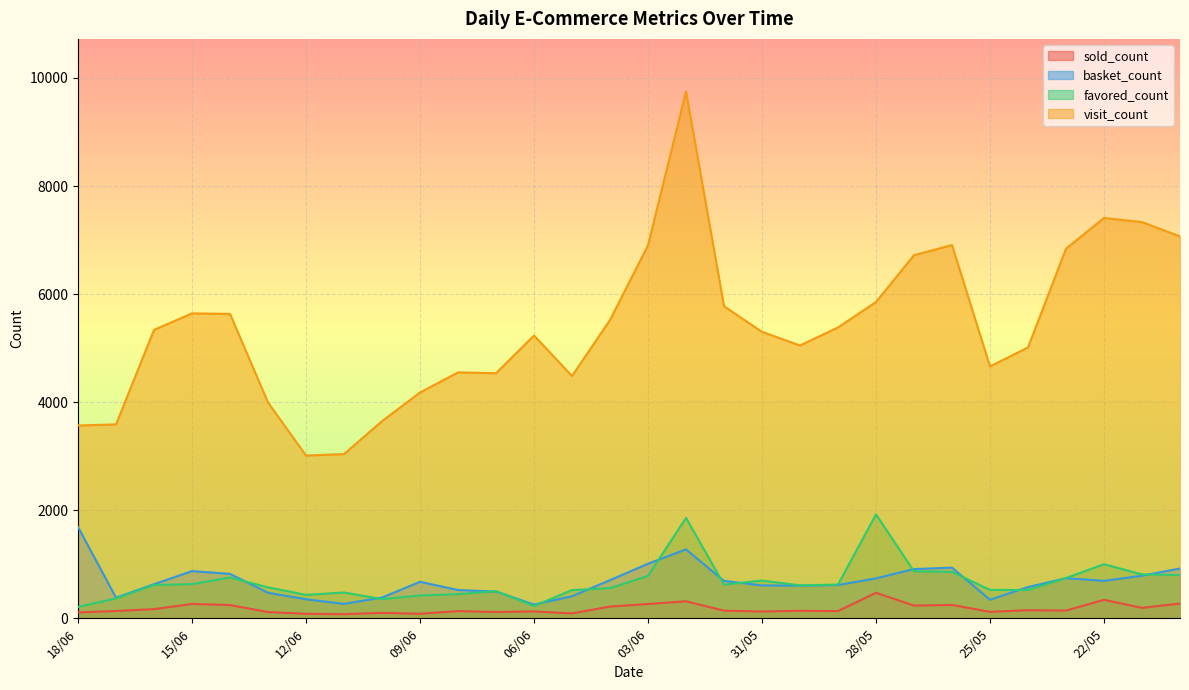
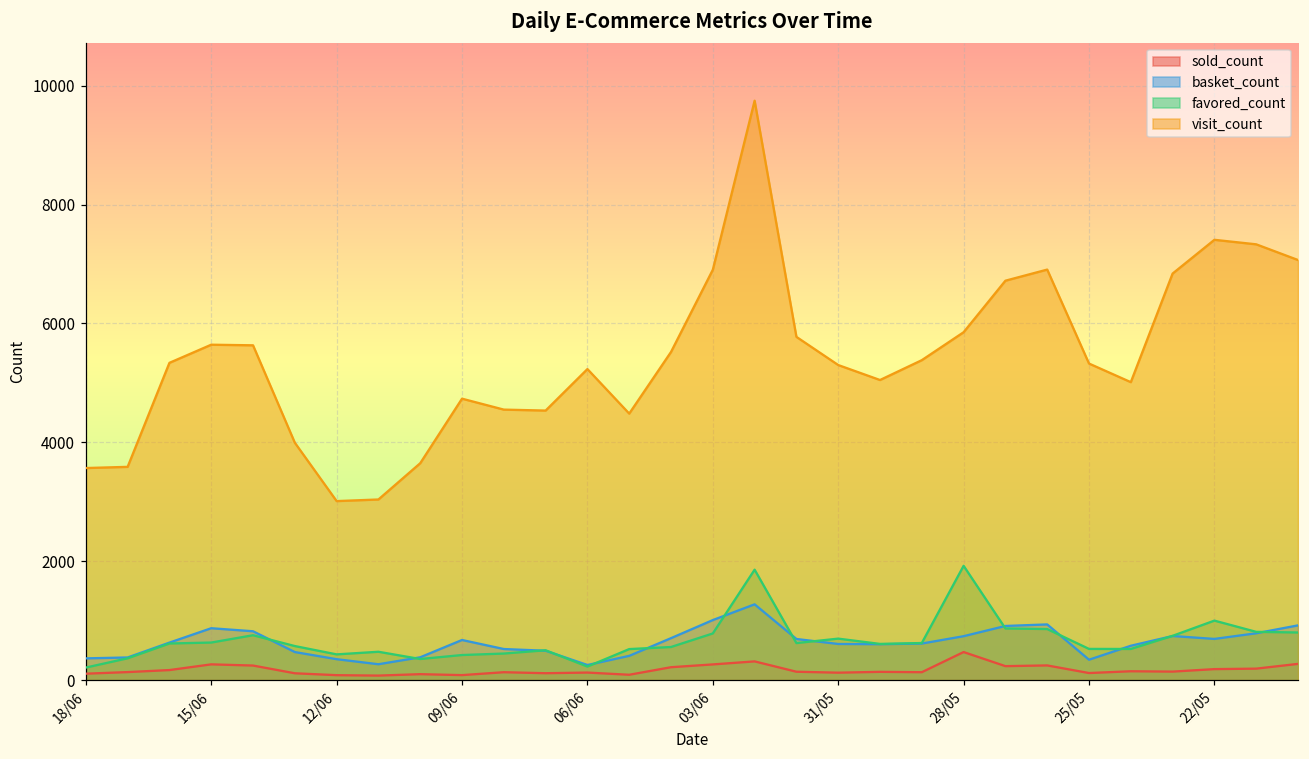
  {
    "sold_count": {
      "18/06": 100,
      "15/06": 300,
      "12/06": 100,
      "09/06": 100,
      "06/06": 100,
      "03/06": 300,
      "31/05": 100,
      "28/05": 500,
      "25/05": 100,
-     "22/05": 300
+     "22/05": 200
    },
    "basket_count": {
-     "18/06": 1700,
+     "18/06": 400,
      "15/06": 900,
      "12/06": 400,
      "09/06": 700,
      "03/06": 1000,
      "31/05": 600,
      "28/05": 700,
      "25/05": 300,
      "22/05": 700
    },
    "favored_count": {
      "18/06": 200,
      "15/06": 600,
      "12/06": 400,
      "09/06": 400,
      "03/06": 800,
      "31/05": 700,
      "28/05": 1900,
      "25/05": 500,
      "22/05": 1000
    },
    "visit_count": {
      "18/06": 3600,
      "15/06": 5600,
      "12/06": 3000,
-     "09/06": 4200,
+     "09/06": 4700,
      "06/06": 5200,
      "03/06": 6900,
      "31/05": 5300,
      "28/05": 5900,
-     "25/05": 4700,
+     "25/05": 5300,
      "22/05": 7400
    }
  }
